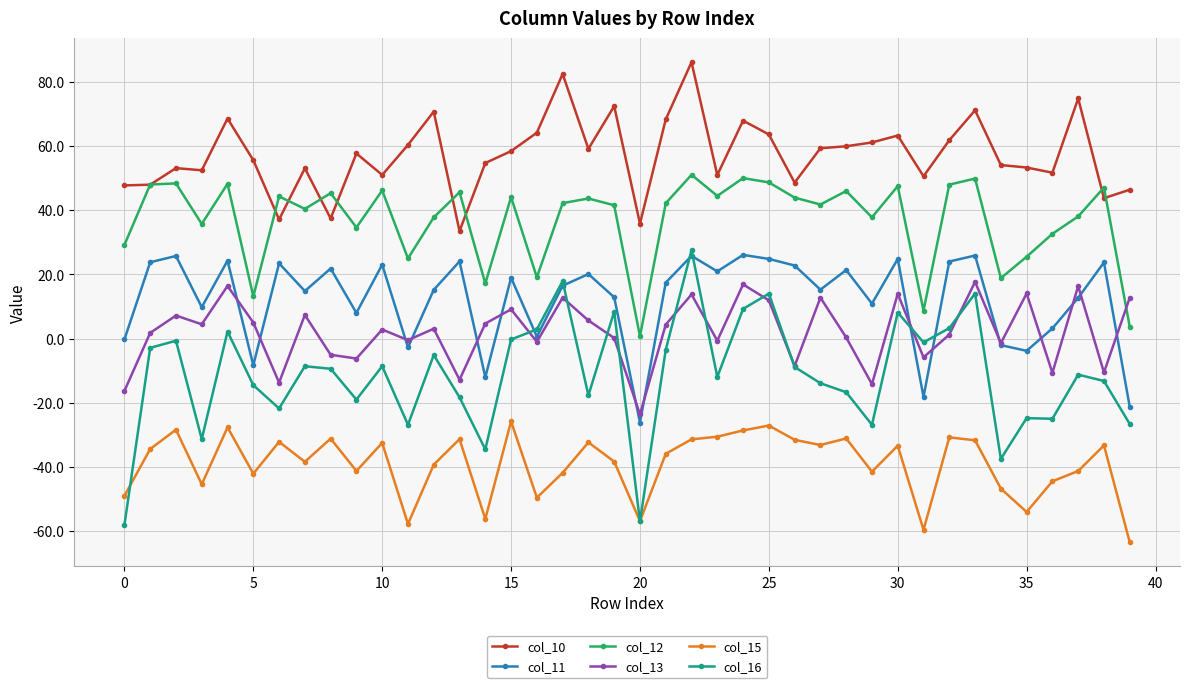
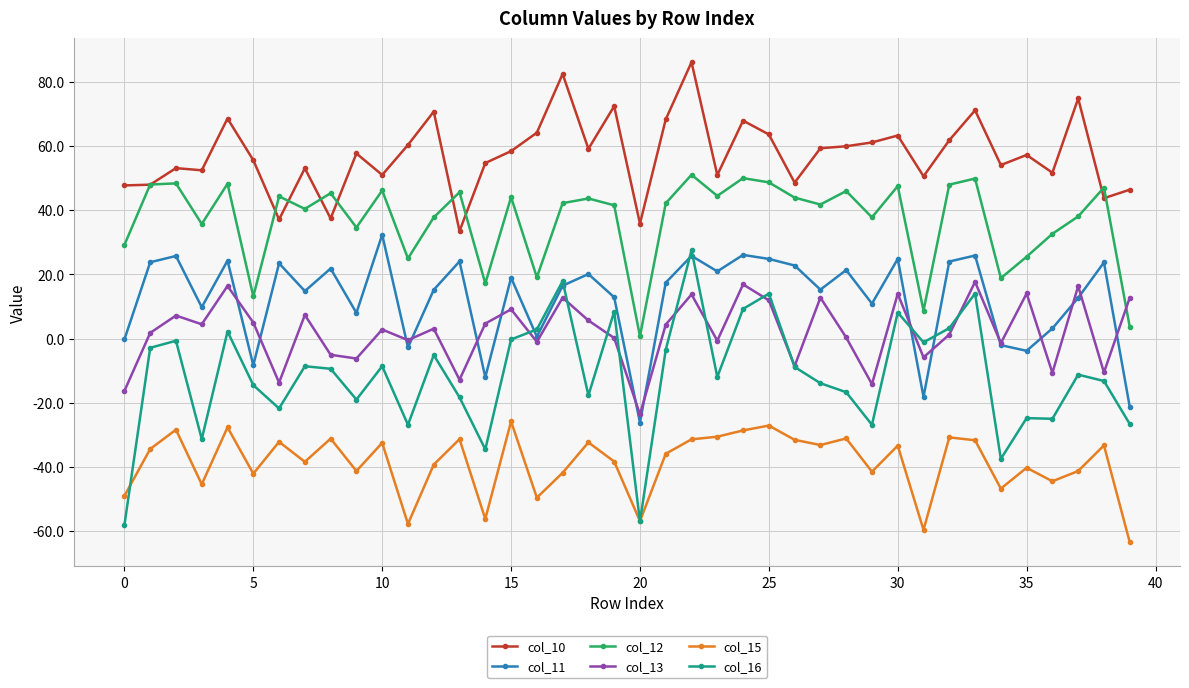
  {
    "col_10": {
      "0": 48,
      "5": 56,
      "10": 51,
      "15": 58,
      "20": 36,
      "25": 64,
      "30": 63,
-     "35": 53
+     "35": 57
    },
    "col_11": {
      "0": 0,
      "5": -8,
-     "10": 23,
+     "10": 32,
      "15": 19,
      "20": -26,
      "25": 25,
      "30": 25,
      "35": -4
    },
    "col_13": {
      "0": -16,
      "5": 5,
      "10": 3,
      "15": 9,
      "20": -24,
      "25": 12,
      "30": 14,
      "35": 14
    },
    "col_15": {
      "0": -49,
      "5": -42,
      "10": -33,
      "15": -26,
      "25": -27,
      "30": -33,
-     "35": -54
+     "35": -40
    }
  }
